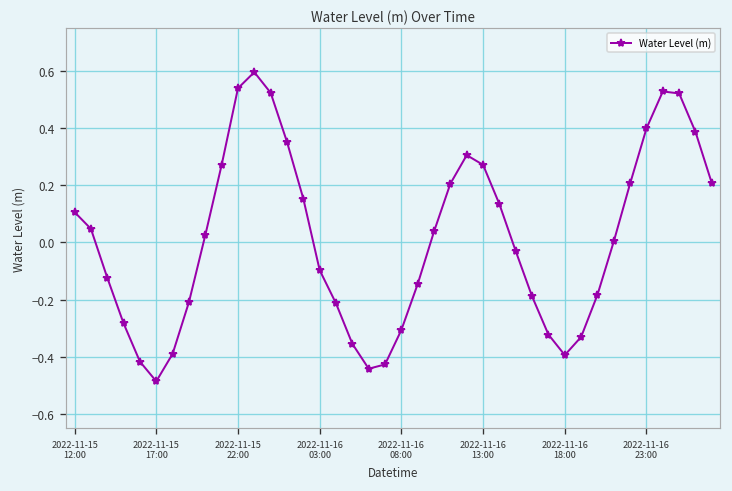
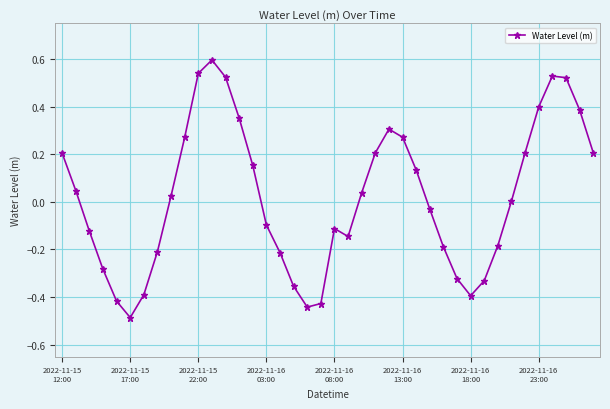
  {
-   "2022-11-15 12:00": 0.11,
+   "2022-11-15 12:00": 0.20,
    "2022-11-15 17:00": -0.49,
    "2022-11-15 22:00": 0.54,
    "2022-11-16 03:00": -0.10,
-   "2022-11-16 08:00": -0.31,
+   "2022-11-16 08:00": -0.11,
    "2022-11-16 13:00": 0.27,
    "2022-11-16 18:00": -0.39,
    "2022-11-16 23:00": 0.40
  }
